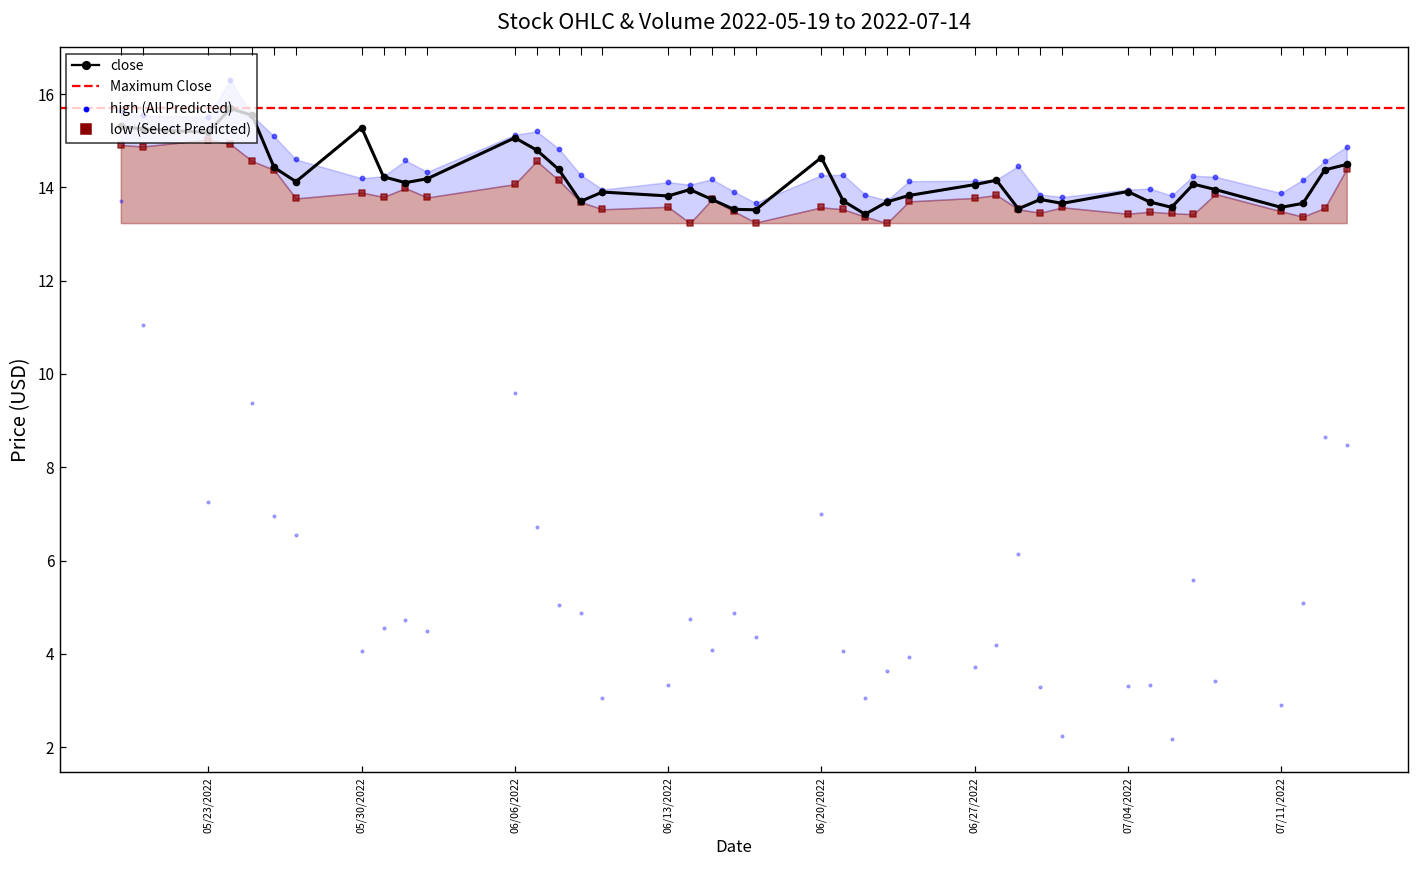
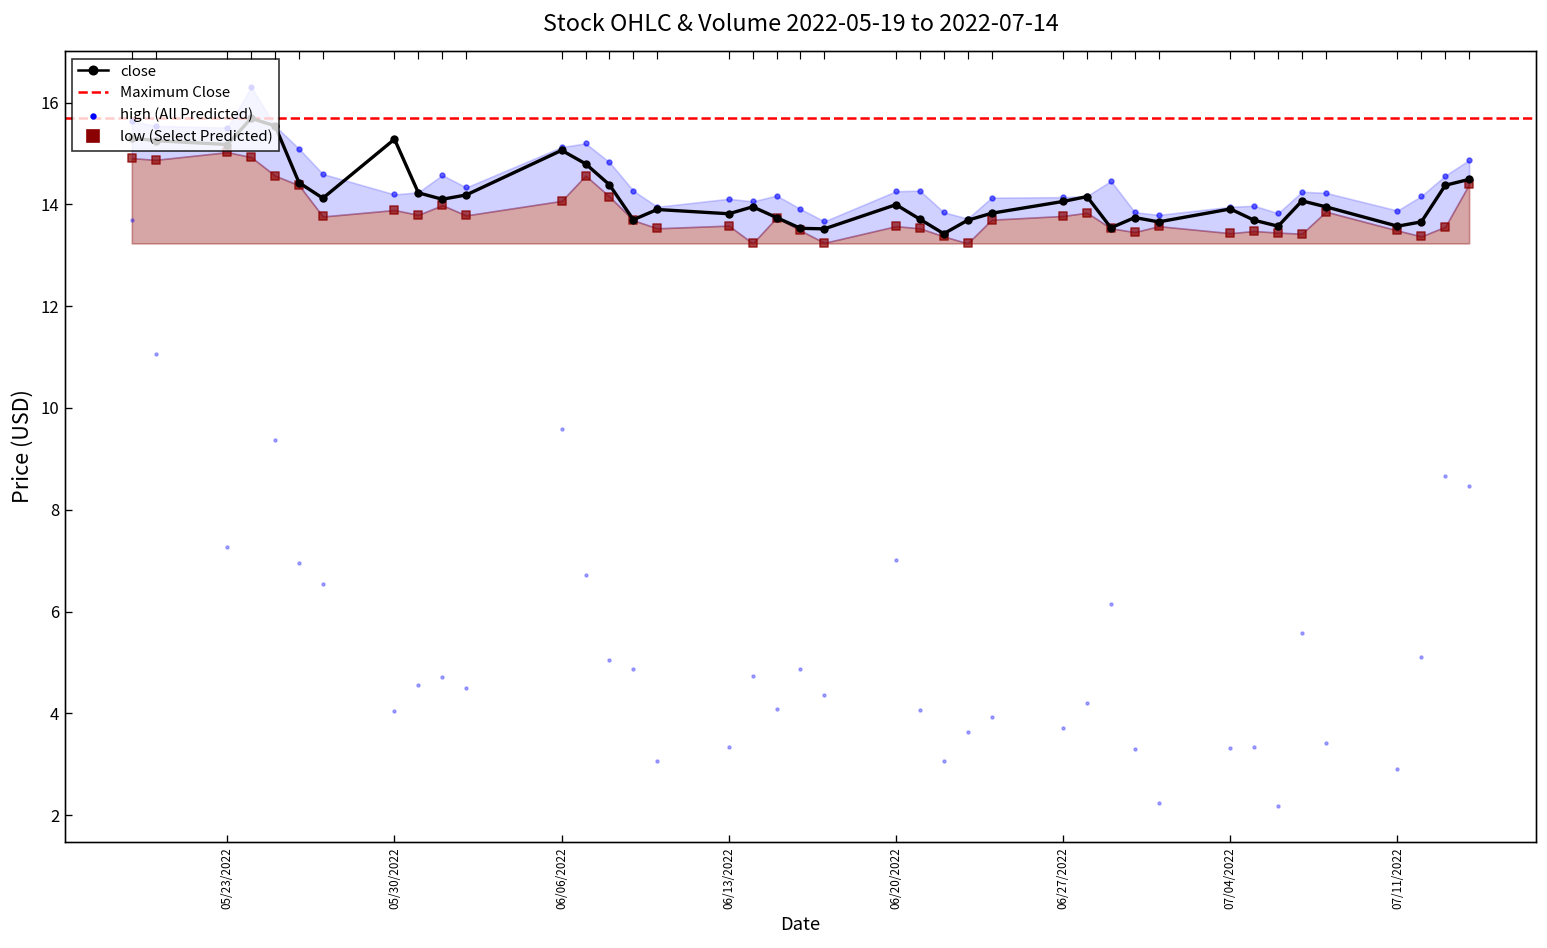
  {
    "close": {
      "05/30/2022": 15.3,
      "06/06/2022": 15.1,
      "06/13/2022": 13.8,
-     "06/20/2022": 14.6,
+     "06/20/2022": 14.0,
      "06/27/2022": 14.1,
      "07/11/2022": 13.6
    }
  }
